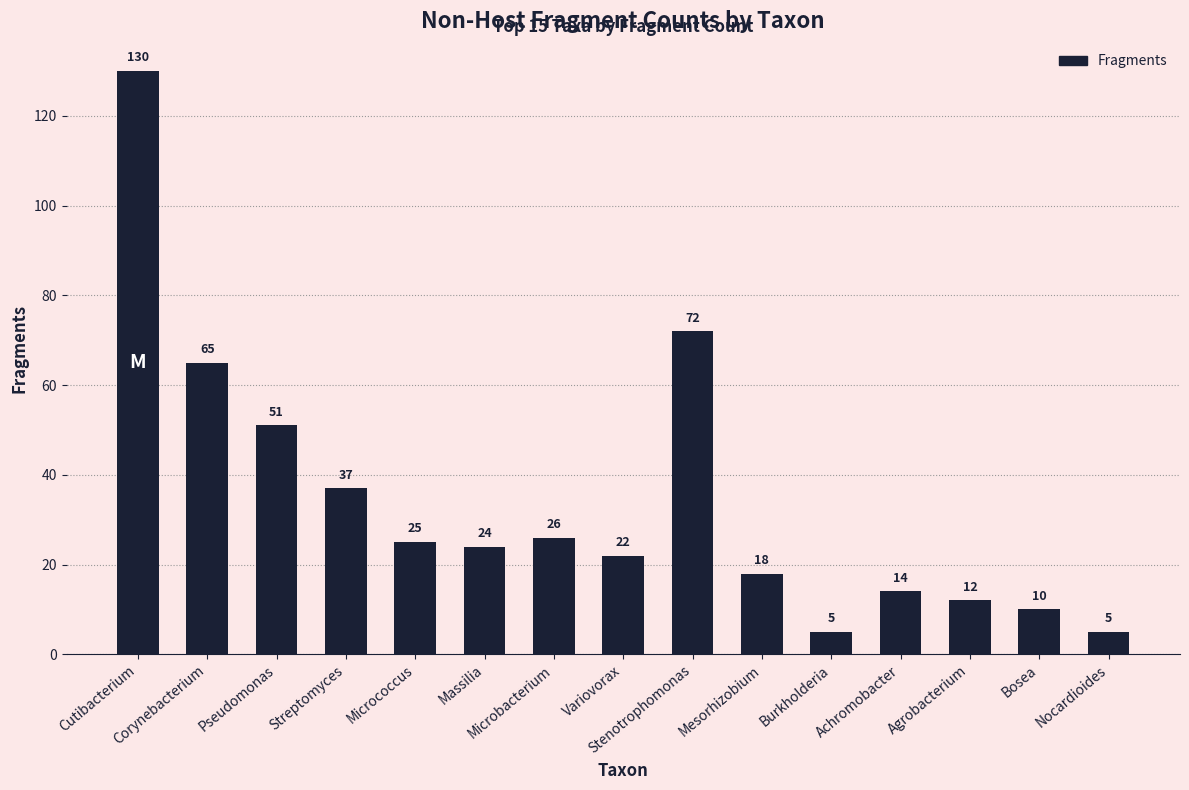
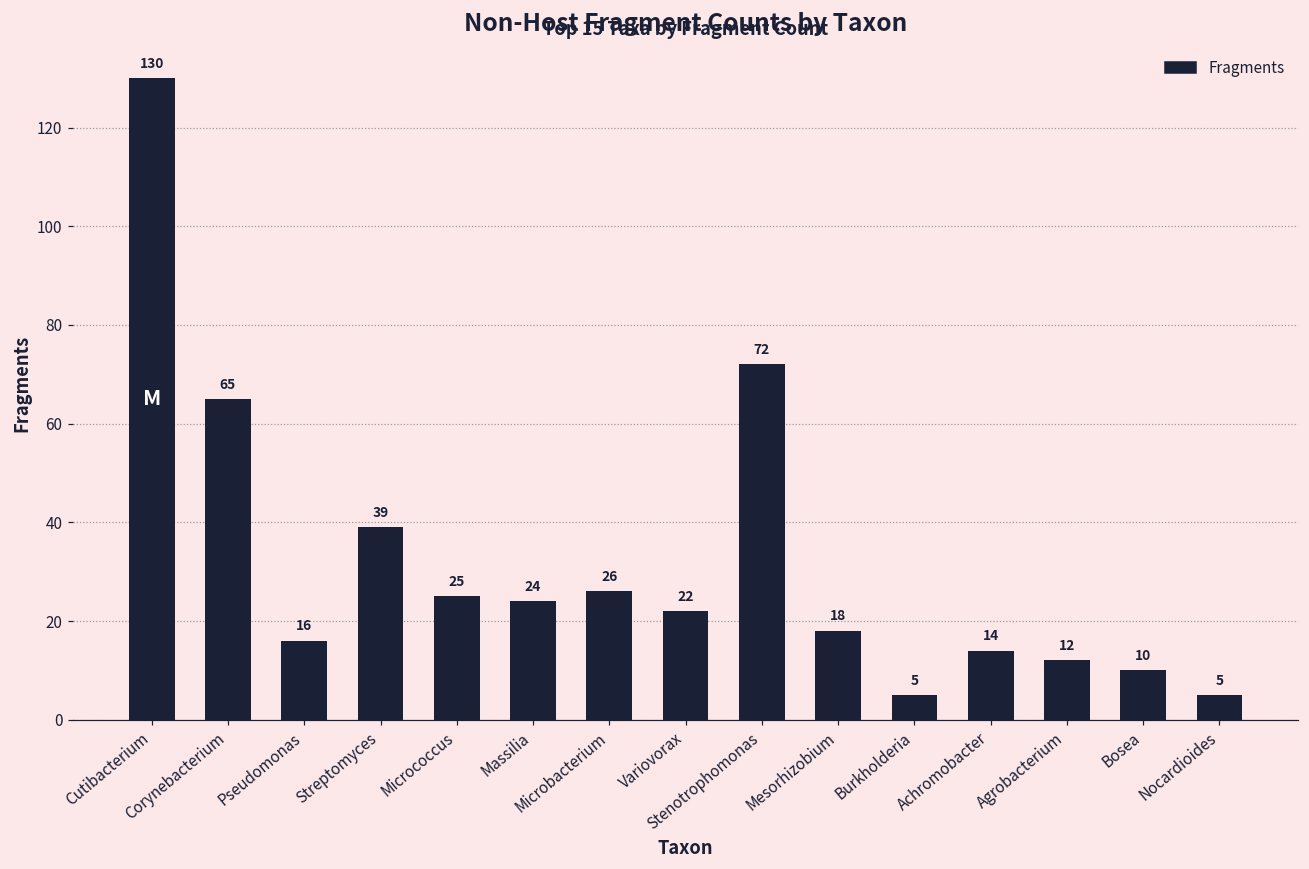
  {
    "Cutibacterium": 130,
    "Corynebacterium": 65,
-   "Pseudomonas": 51,
-   "Streptomyces": 37,
+   "Pseudomonas": 16,
+   "Streptomyces": 39,
    "Micrococcus": 25,
    "Massilia": 24,
    "Microbacterium": 26,
    "Variovorax": 22,
    "Stenotrophomonas": 72,
    "Mesorhizobium": 18,
    "Burkholderia": 5,
    "Achromobacter": 14,
    "Agrobacterium": 12,
    "Bosea": 10,
    "Nocardioides": 5
  }
